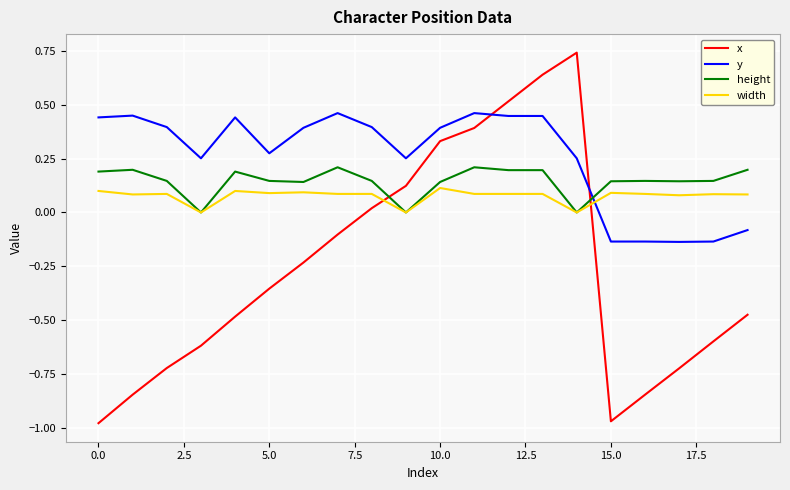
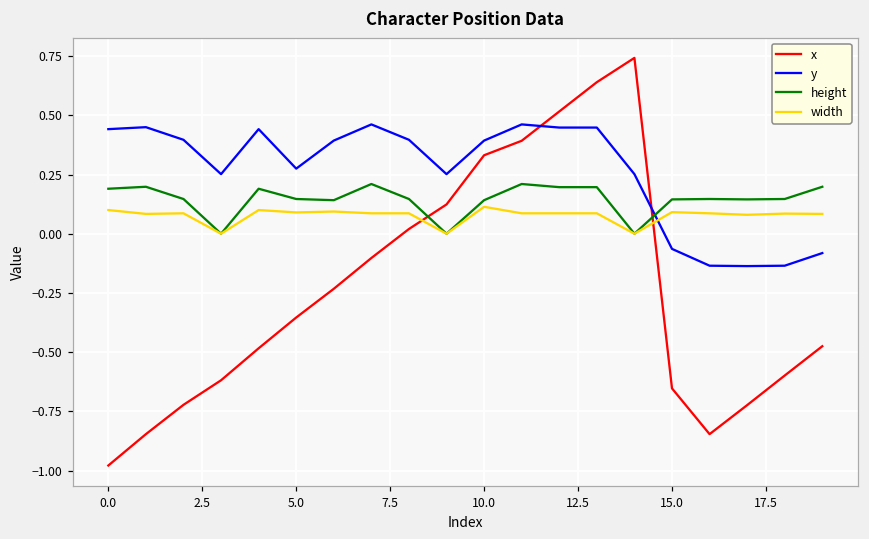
  {
    "x": {
      "0.0": -0.98,
      "5.0": -0.35,
      "10.0": 0.33,
-     "15.0": -0.97
+     "15.0": -0.65
    },
    "y": {
      "0.0": 0.44,
      "5.0": 0.27,
      "10.0": 0.39,
-     "15.0": -0.14
+     "15.0": -0.06
    },
    "height": {
      "0.0": 0.19,
      "5.0": 0.15,
      "10.0": 0.14,
      "15.0": 0.15
    },
    "width": {
      "0.0": 0.10,
      "5.0": 0.09,
      "10.0": 0.11,
      "15.0": 0.09
    }
  }
